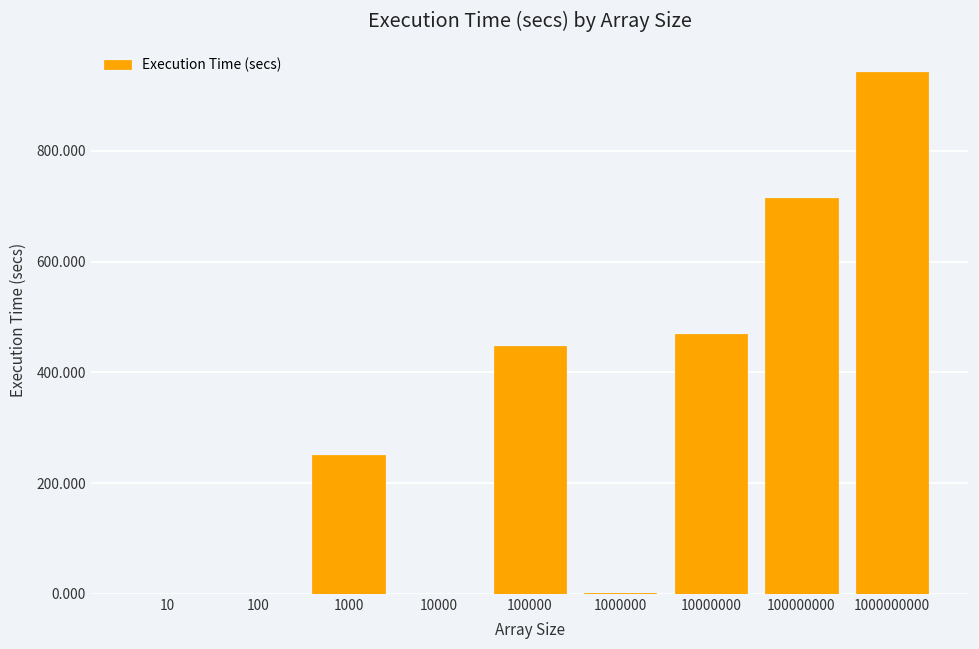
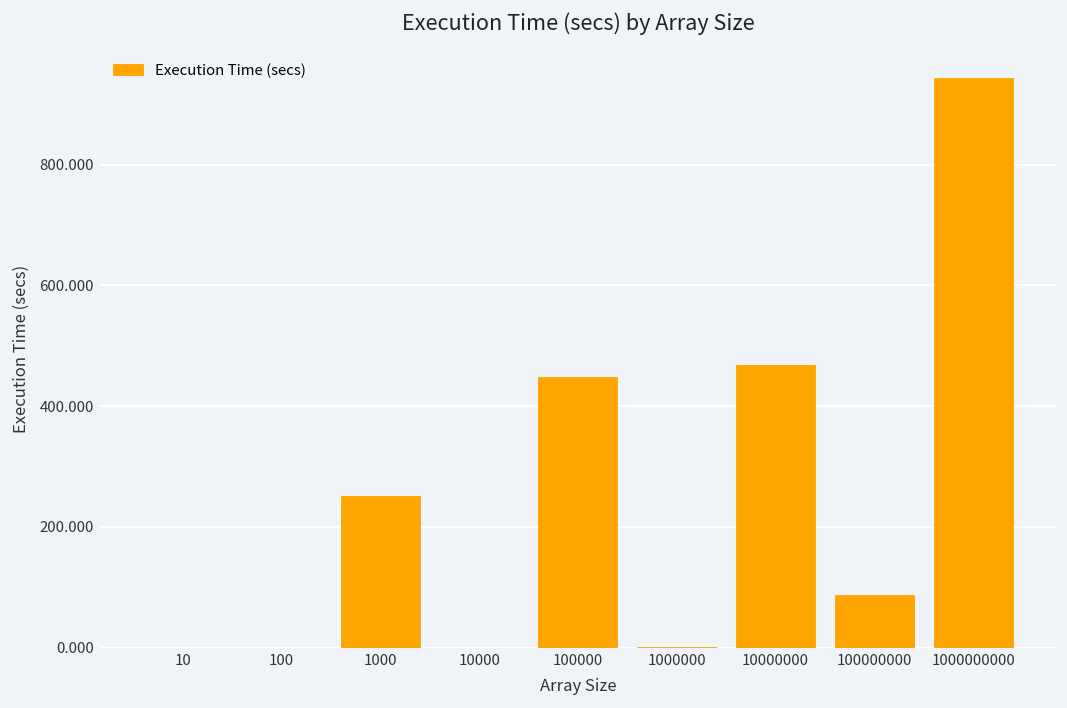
  {
    "1000": 250,
    "100000": 450,
    "10000000": 470,
-   "100000000": 710,
+   "100000000": 90,
    "1000000000": 940
  }
